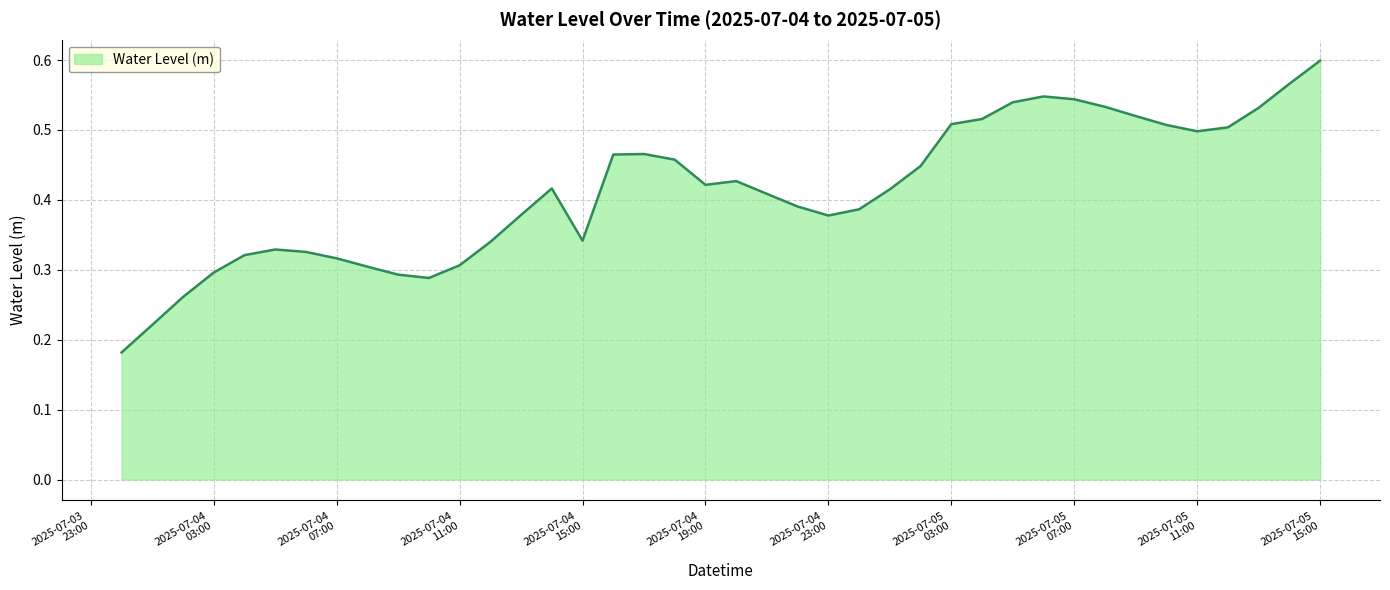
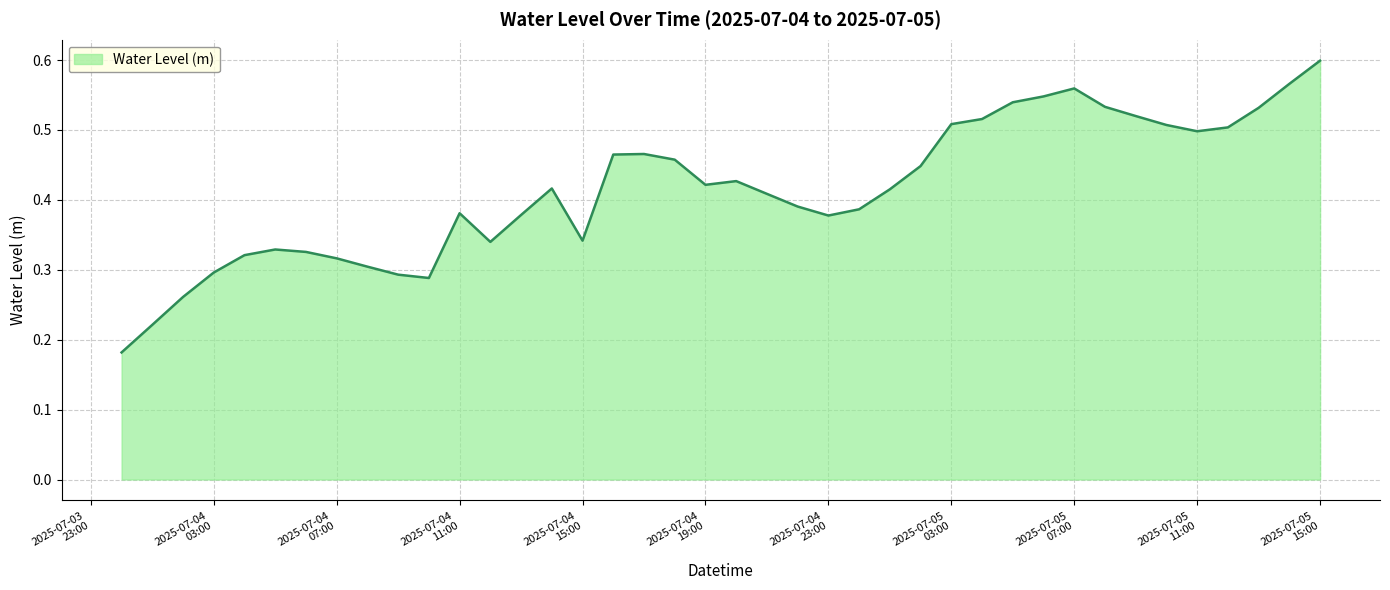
  {
    "2025-07-04 03:00": 0.30,
    "2025-07-04 07:00": 0.32,
-   "2025-07-04 11:00": 0.31,
+   "2025-07-04 11:00": 0.38,
    "2025-07-04 15:00": 0.34,
    "2025-07-04 19:00": 0.42,
    "2025-07-04 23:00": 0.38,
    "2025-07-05 03:00": 0.51,
-   "2025-07-05 07:00": 0.54,
+   "2025-07-05 07:00": 0.56,
    "2025-07-05 11:00": 0.50,
    "2025-07-05 15:00": 0.60
  }
